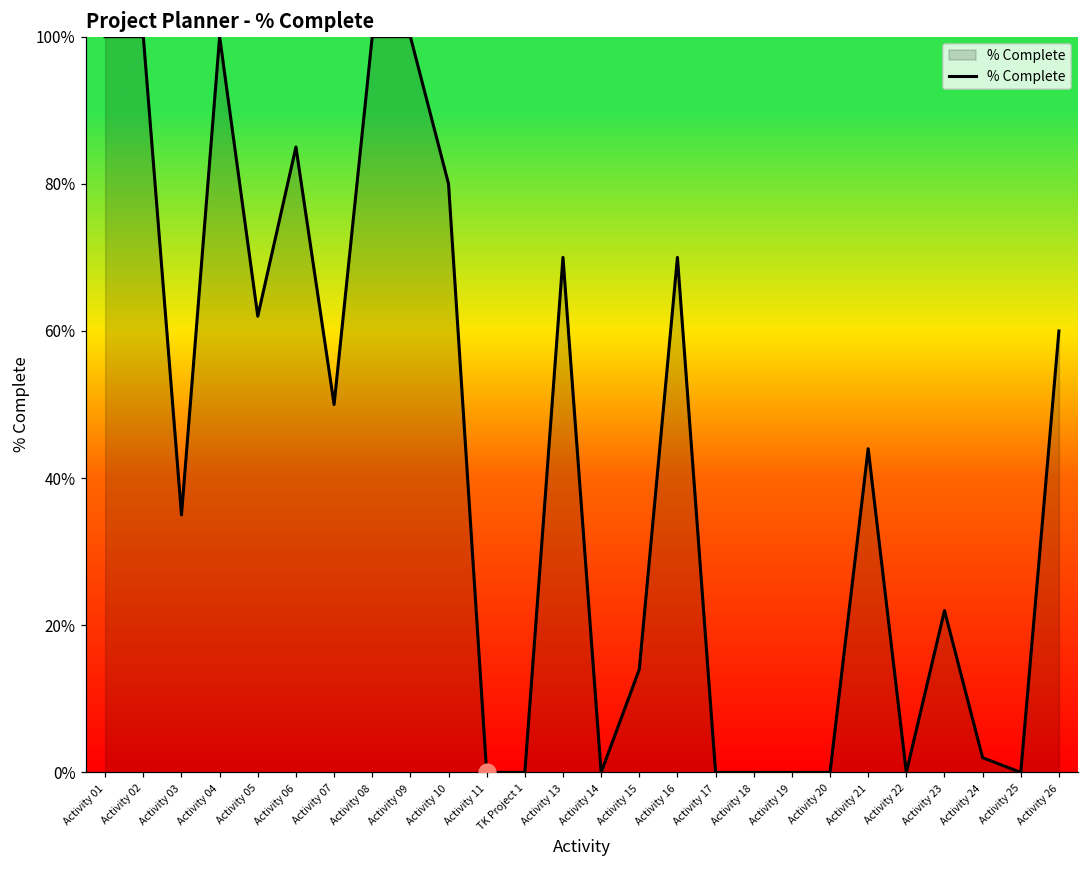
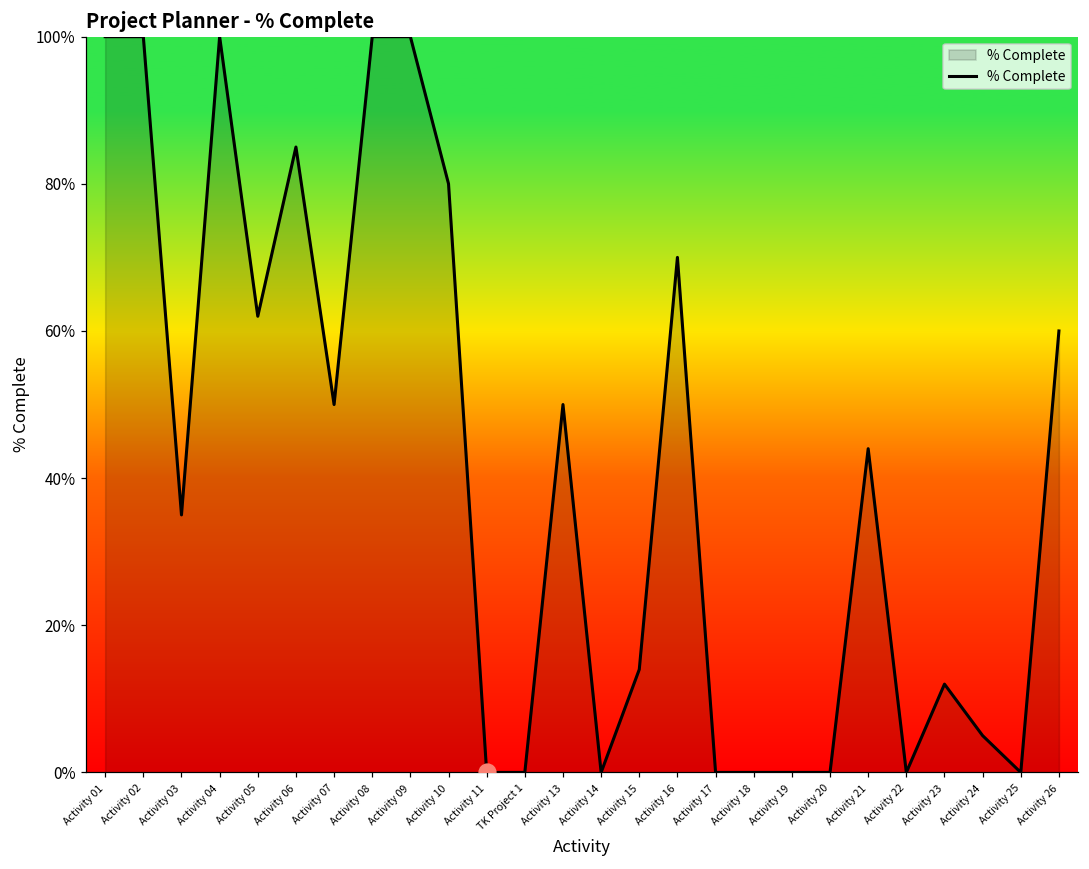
  {
    "% Complete": {
      "Activity 01": "100%",
      "Activity 02": "100%",
      "Activity 03": "35%",
      "Activity 04": "100%",
      "Activity 05": "62%",
      "Activity 06": "85%",
      "Activity 07": "50%",
      "Activity 08": "100%",
      "Activity 09": "100%",
      "Activity 10": "80%",
      "TK Project 1": "0%",
-     "Activity 13": "70%",
+     "Activity 13": "50%",
      "Activity 14": "0%",
      "Activity 15": "14%",
      "Activity 16": "70%",
      "Activity 17": "0%",
      "Activity 18": "0%",
      "Activity 19": "0%",
      "Activity 20": "0%",
      "Activity 21": "44%",
      "Activity 22": "0%",
-     "Activity 23": "22%",
-     "Activity 24": "2%",
+     "Activity 23": "12%",
+     "Activity 24": "5%",
      "Activity 25": "0%",
      "Activity 26": "60%"
    }
  }
